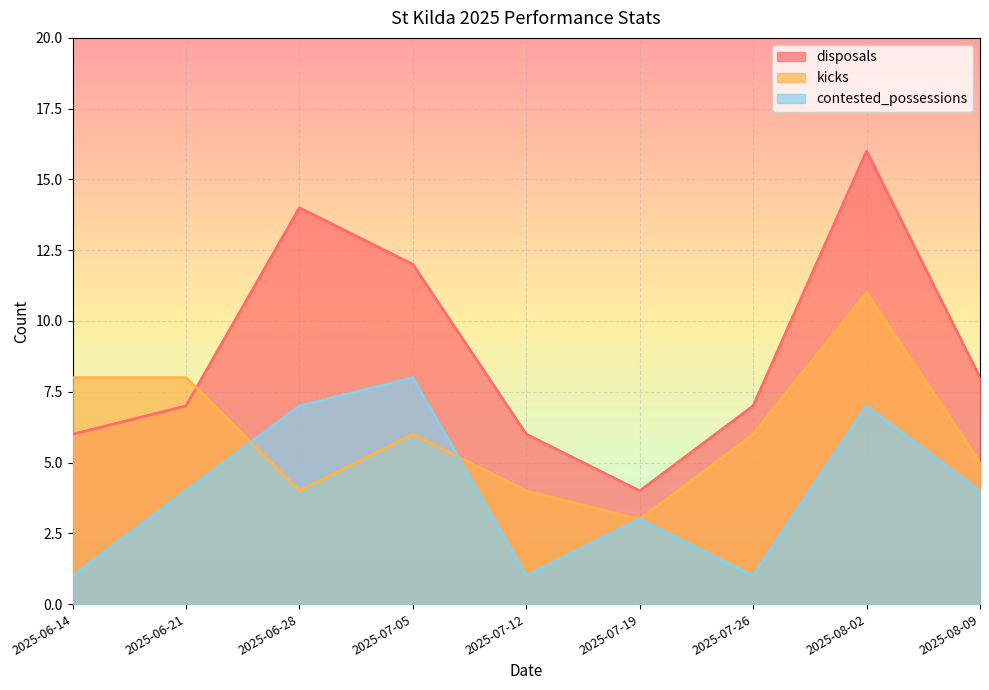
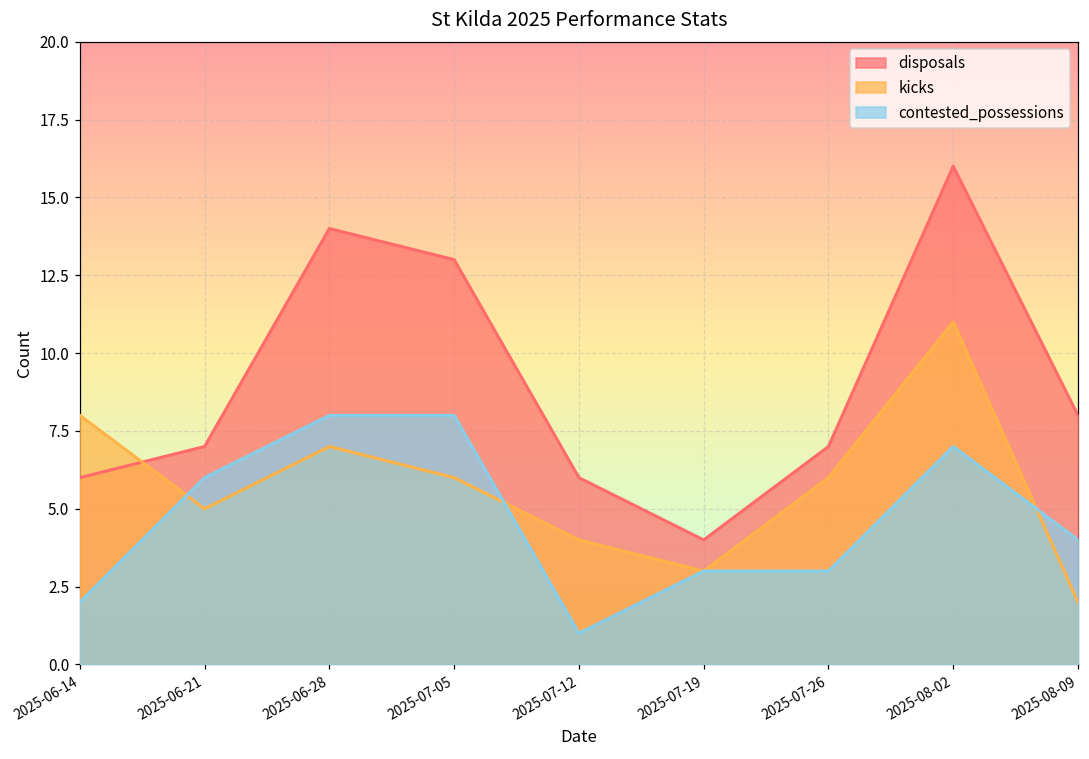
  {
    "disposals": {
      "2025-06-14": 6,
      "2025-06-21": 7,
      "2025-06-28": 14,
-     "2025-07-05": 12,
+     "2025-07-05": 13,
      "2025-07-12": 6,
      "2025-07-19": 4,
      "2025-07-26": 7,
      "2025-08-02": 16,
      "2025-08-09": 8
    },
    "kicks": {
      "2025-06-14": 8,
-     "2025-06-21": 8,
-     "2025-06-28": 4,
+     "2025-06-21": 5,
+     "2025-06-28": 7,
      "2025-07-05": 6,
      "2025-07-12": 4,
      "2025-07-26": 6,
      "2025-08-02": 11,
-     "2025-08-09": 5
+     "2025-08-09": 2
    },
    "contested_possessions": {
-     "2025-06-14": 1,
-     "2025-06-21": 4,
-     "2025-06-28": 7,
+     "2025-06-14": 2,
+     "2025-06-21": 6,
+     "2025-06-28": 8,
      "2025-07-05": 8,
      "2025-07-12": 1,
-     "2025-07-26": 1,
+     "2025-07-26": 3,
      "2025-08-02": 7,
      "2025-08-09": 4
    }
  }
